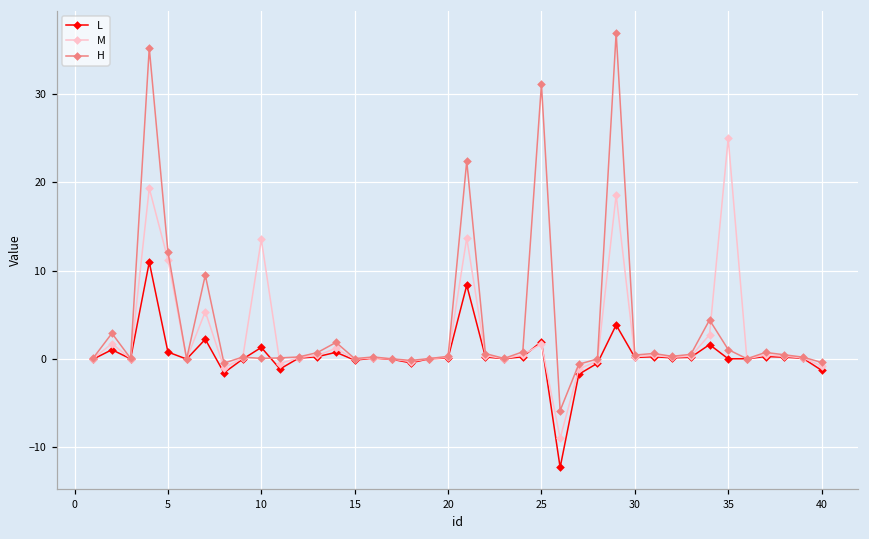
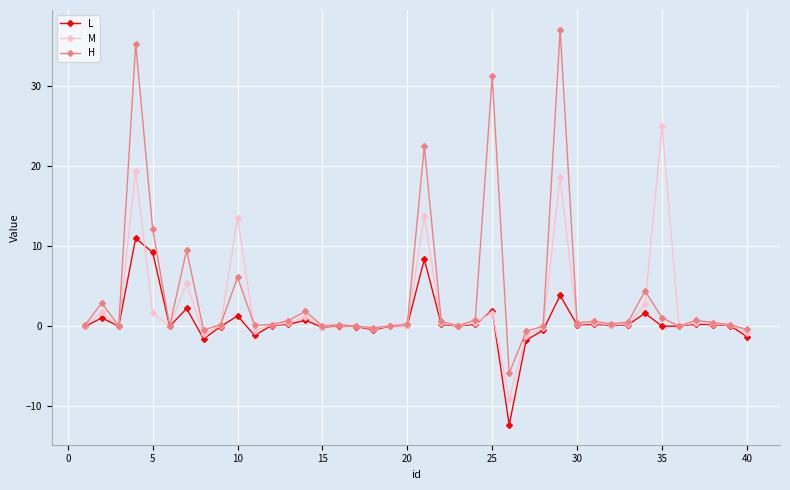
  {
    "L": {
-     "5": 1,
+     "5": 9,
      "10": 1,
      "35": 0,
      "40": -1
    },
    "M": {
-     "5": 11,
+     "5": 2,
      "10": 14,
      "35": 25,
      "40": -1
    },
    "H": {
      "5": 12,
-     "10": 0,
+     "10": 6,
      "25": 31,
      "35": 1,
      "40": 0
    }
  }
